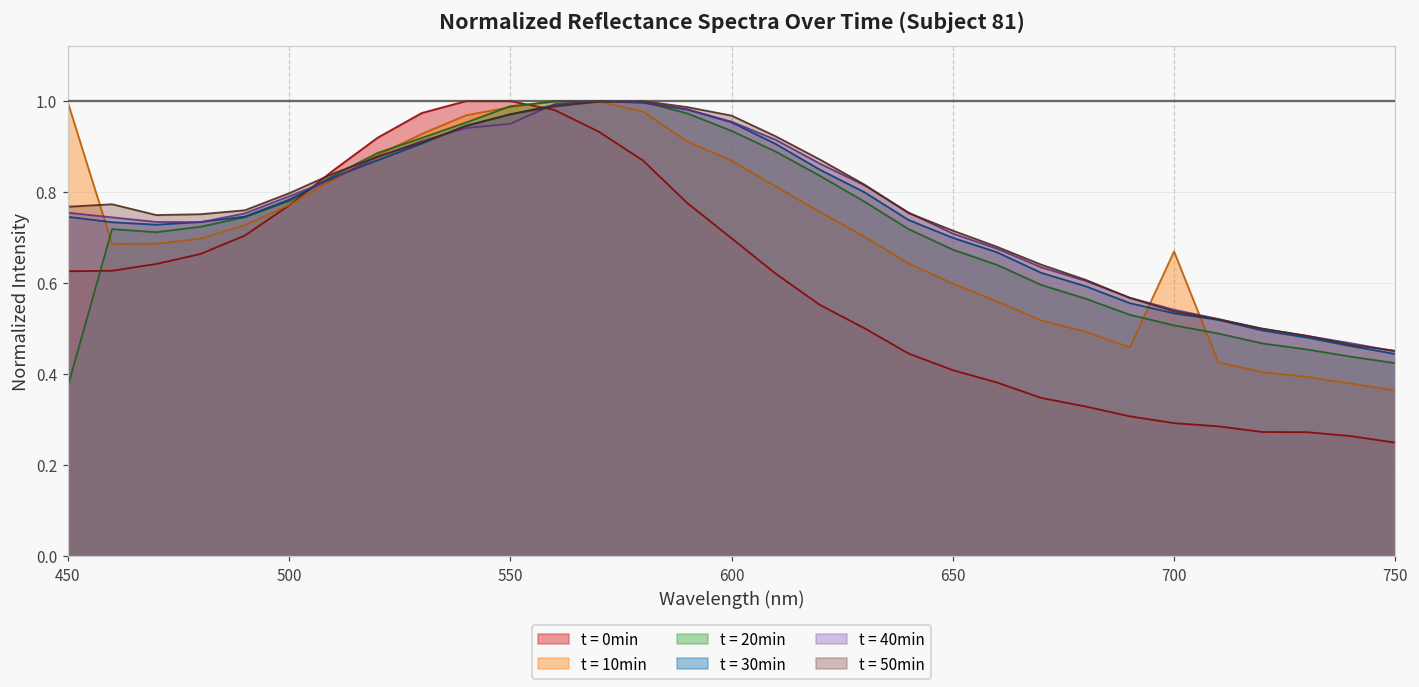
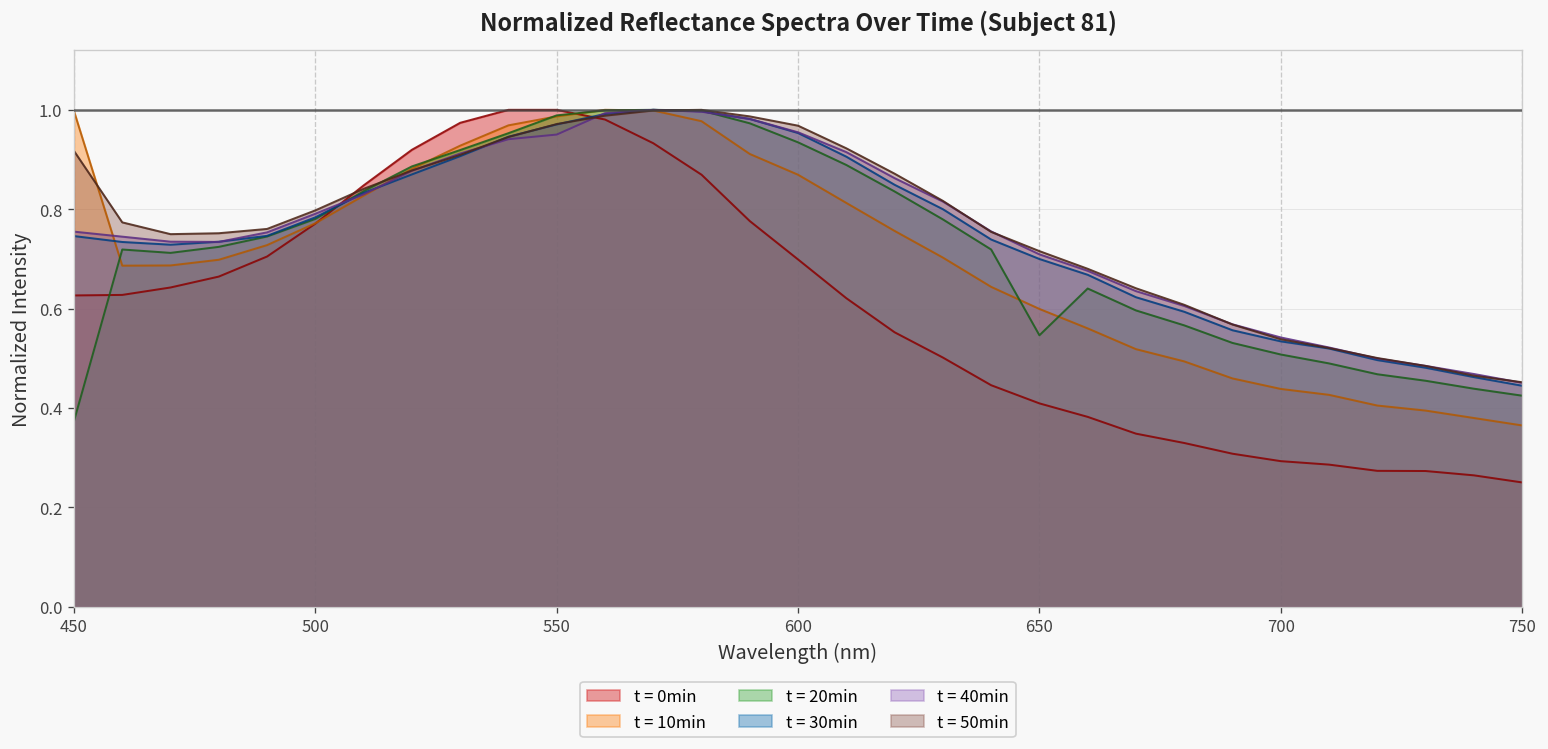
  {
    "t = 0min": {
      "450": 0.63,
      "550": 1.00,
      "600": 0.70,
      "650": 0.41,
      "700": 0.29,
      "750": 0.25
    },
    "t = 10min": {
      "450": 1.00,
      "600": 0.87,
      "650": 0.60,
-     "700": 0.67,
+     "700": 0.44,
      "750": 0.36
    },
    "t = 20min": {
      "450": 0.37,
      "600": 0.93,
-     "650": 0.67,
+     "650": 0.55,
      "700": 0.51,
      "750": 0.42
    },
    "t = 30min": {
      "450": 0.75,
      "650": 0.70
    },
    "t = 40min": {
      "450": 0.75,
      "500": 0.79,
      "550": 0.95,
      "650": 0.71
    },
    "t = 50min": {
-     "450": 0.77,
+     "450": 0.92,
      "500": 0.80,
      "600": 0.97,
      "650": 0.72
    }
  }
